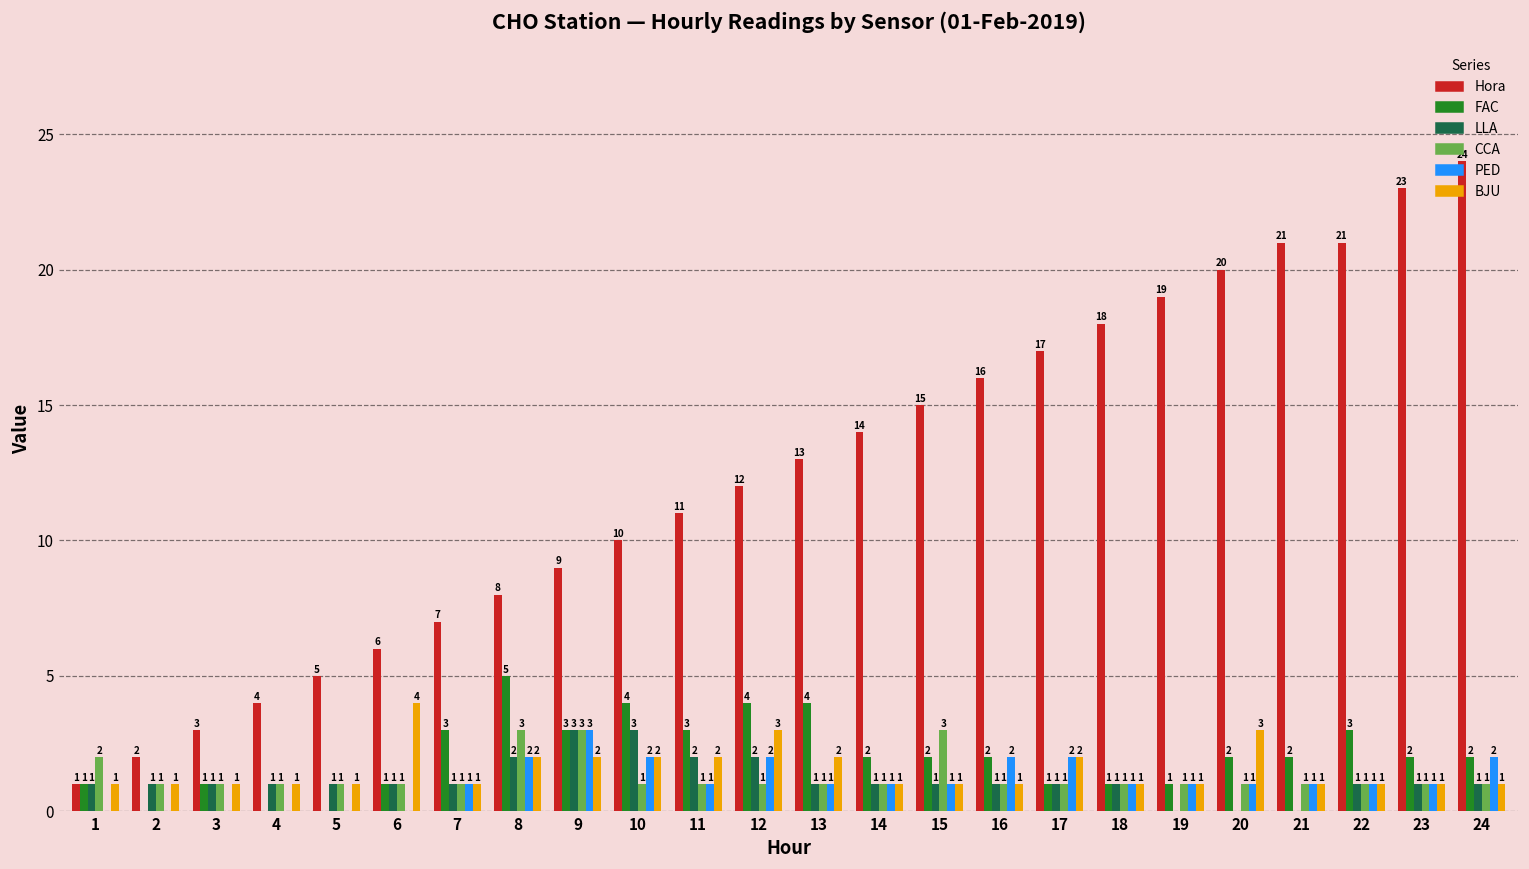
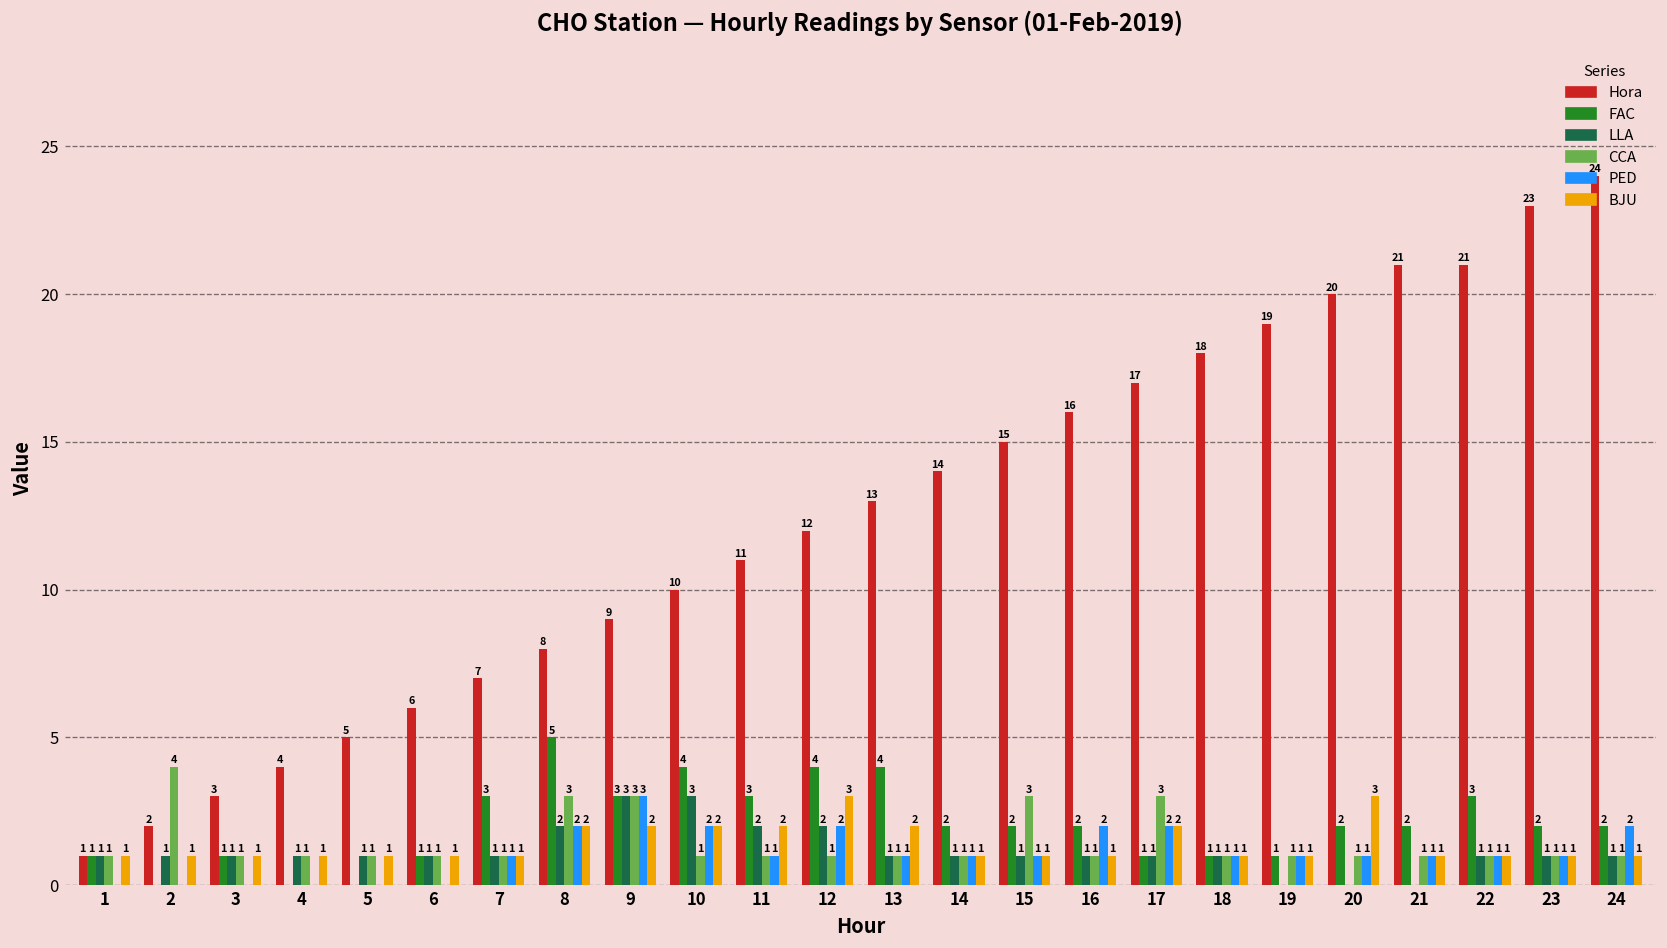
  {
    "Hora": {
      "1": 1,
      "2": 2,
      "3": 3,
      "4": 4,
      "5": 5,
      "6": 6,
      "7": 7,
      "8": 8,
      "9": 9,
      "10": 10,
      "11": 11,
      "12": 12,
      "13": 13,
      "14": 14,
      "15": 15,
      "16": 16,
      "17": 17,
      "18": 18,
      "19": 19,
      "20": 20,
      "21": 21,
      "22": 21,
      "23": 23,
      "24": 24
    },
    "CCA": {
-     "1": 2,
-     "2": 1,
+     "1": 1,
+     "2": 4,
      "3": 1,
      "4": 1,
      "5": 1,
      "6": 1,
      "7": 1,
      "8": 3,
      "9": 3,
      "10": 1,
      "11": 1,
      "12": 1,
      "13": 1,
      "14": 1,
      "15": 3,
      "16": 1,
-     "17": 1,
+     "17": 3,
      "18": 1,
      "19": 1,
      "20": 1,
      "21": 1,
      "22": 1,
      "23": 1,
      "24": 1
    },
    "PED": {
      "7": 1,
      "8": 2,
      "9": 3,
      "10": 2,
      "11": 1,
      "12": 2,
      "13": 1,
      "14": 1,
      "15": 1,
      "16": 2,
      "17": 2,
      "18": 1,
      "19": 1,
      "20": 1,
      "21": 1,
      "22": 1,
      "23": 1,
      "24": 2
    },
    "BJU": {
      "1": 1,
      "2": 1,
      "3": 1,
      "4": 1,
      "5": 1,
-     "6": 4,
+     "6": 1,
      "7": 1,
      "8": 2,
      "9": 2,
      "10": 2,
      "11": 2,
      "12": 3,
      "13": 2,
      "14": 1,
      "15": 1,
      "16": 1,
      "17": 2,
      "18": 1,
      "19": 1,
      "20": 3,
      "21": 1,
      "22": 1,
      "23": 1,
      "24": 1
    }
  }
